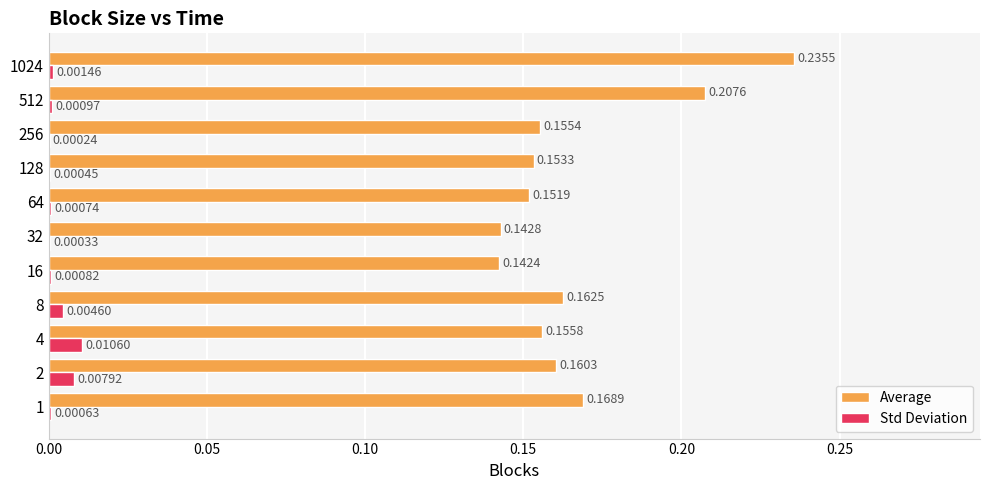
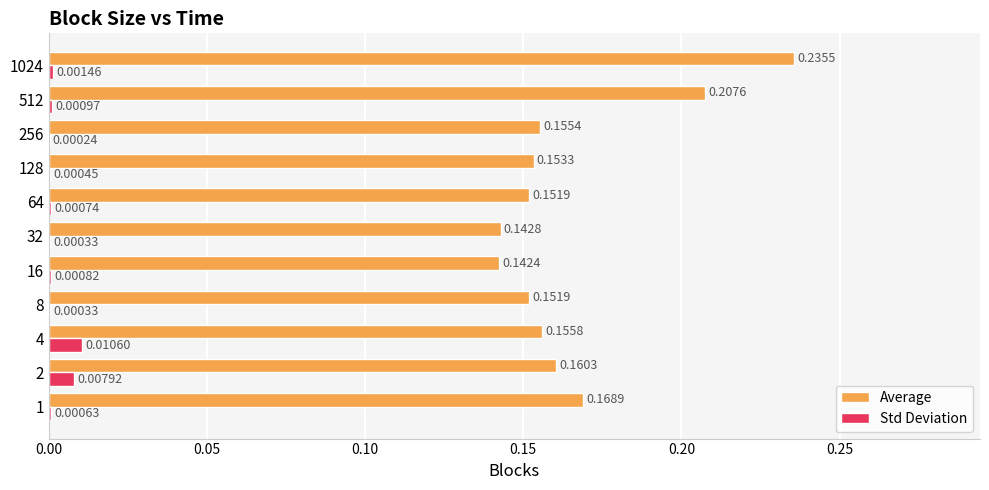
  {
    "Average": {
      "1024": 0.2355,
      "512": 0.2076,
      "256": 0.1554,
      "128": 0.1533,
      "64": 0.1519,
      "32": 0.1428,
      "16": 0.1424,
-     "8": 0.1625,
+     "8": 0.1519,
      "4": 0.1558,
      "2": 0.1603,
      "1": 0.1689
    },
    "Std Deviation": {
      "1024": 0.00146,
      "512": 0.00097,
      "256": 0.00024,
      "128": 0.00045,
      "64": 0.00074,
      "32": 0.00033,
      "16": 0.00082,
-     "8": 0.00460,
+     "8": 0.00033,
      "4": 0.01060,
      "2": 0.00792,
      "1": 0.00063
    }
  }
